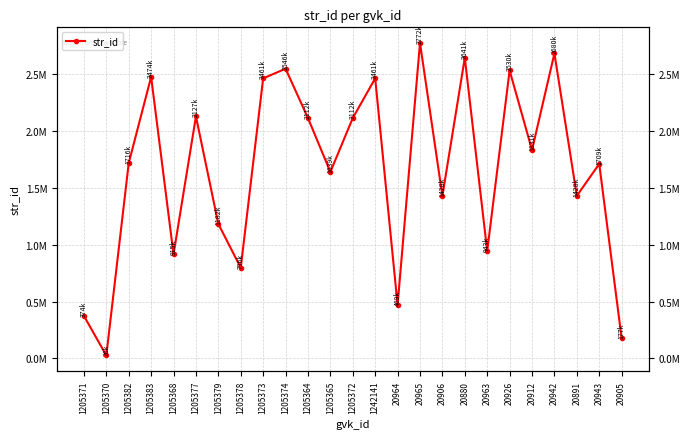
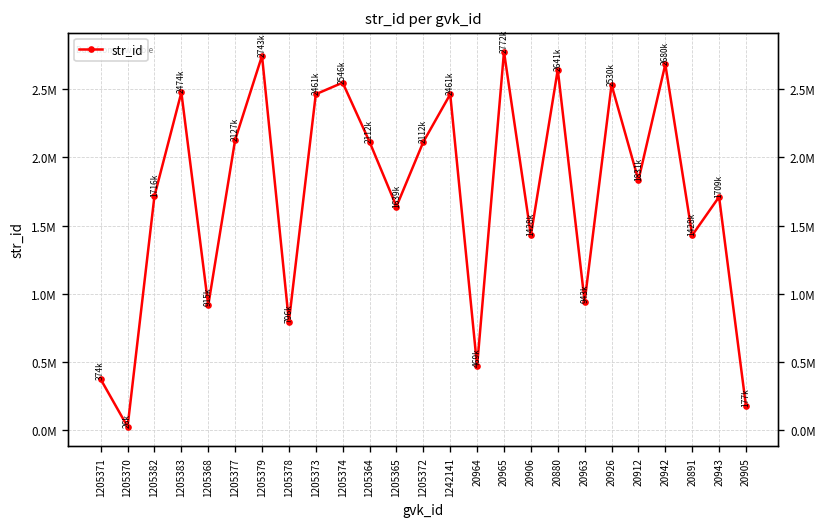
  {
    "1205371": "374k",
    "1205370": "26k",
    "1205368": "915k",
    "1205377": "2127k",
-   "1205379": "1182k",
+   "1205379": "2743k",
    "1205374": "2546k",
    "1205365": "1639k",
    "20963": "943k",
    "20905": "177k"
  }
